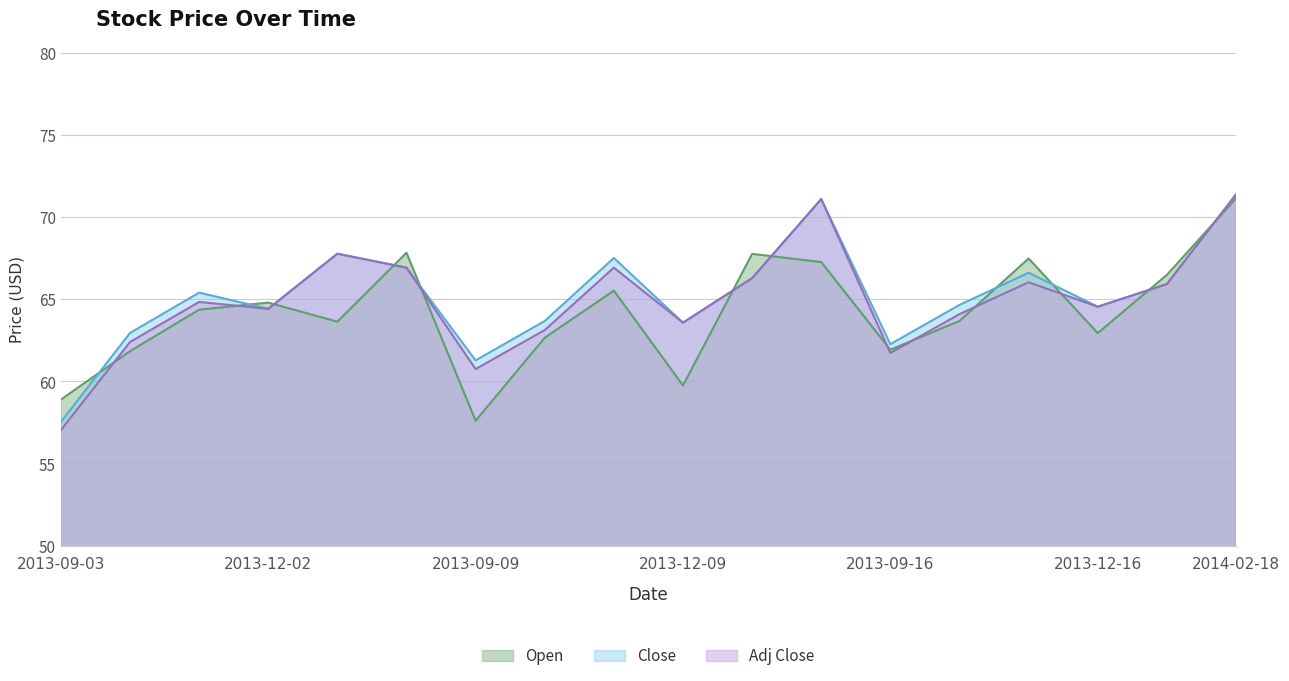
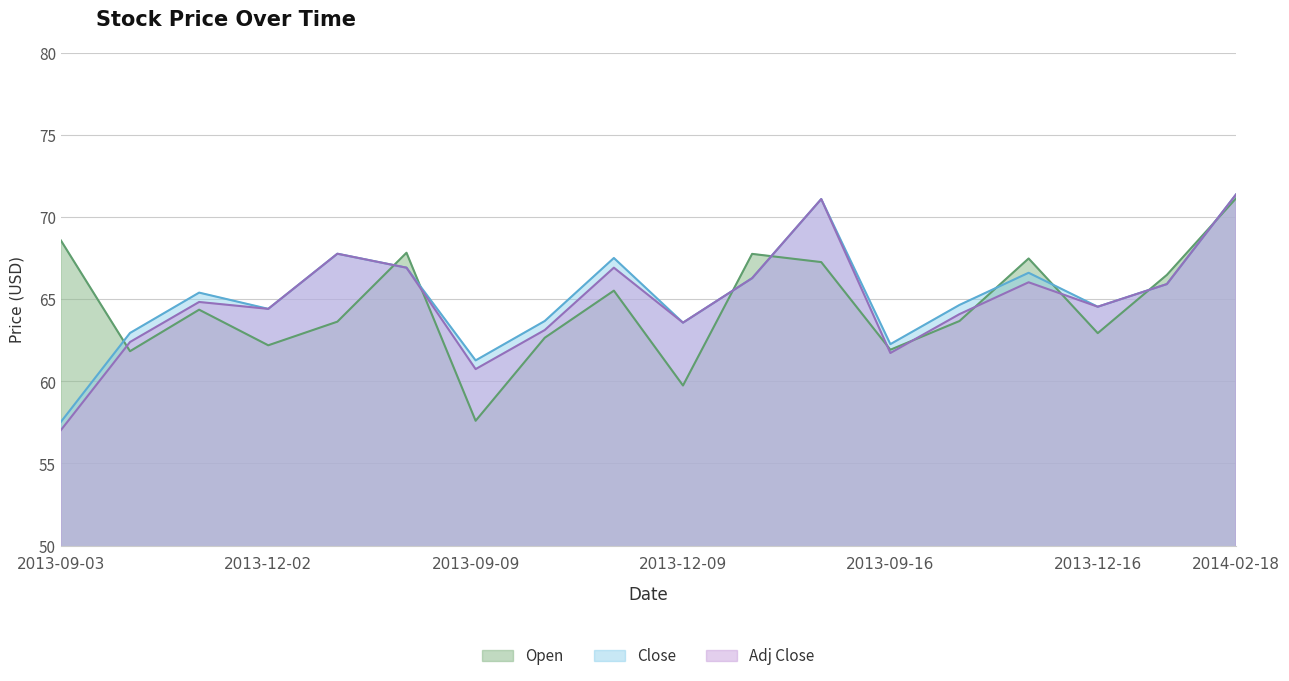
  {
    "Open": {
-     "2013-09-03": 58.9,
-     "2013-12-02": 64.8,
+     "2013-09-03": 68.6,
+     "2013-12-02": 62.2,
      "2013-09-09": 57.6,
      "2013-12-09": 59.8,
      "2013-09-16": 61.9,
      "2013-12-16": 62.9,
      "2014-02-18": 71.2
    }
  }
